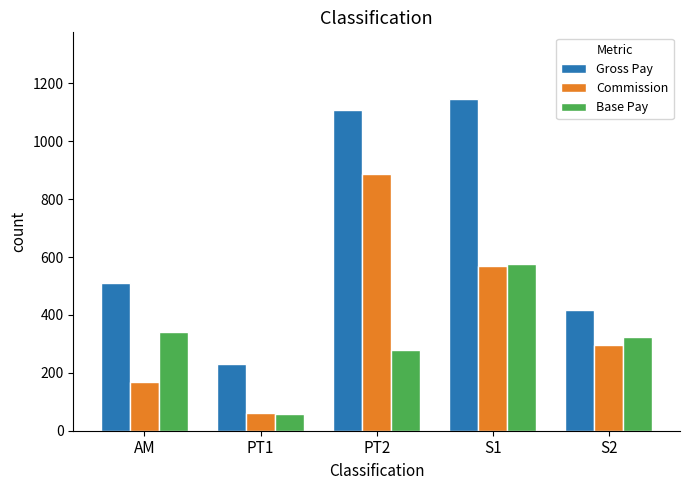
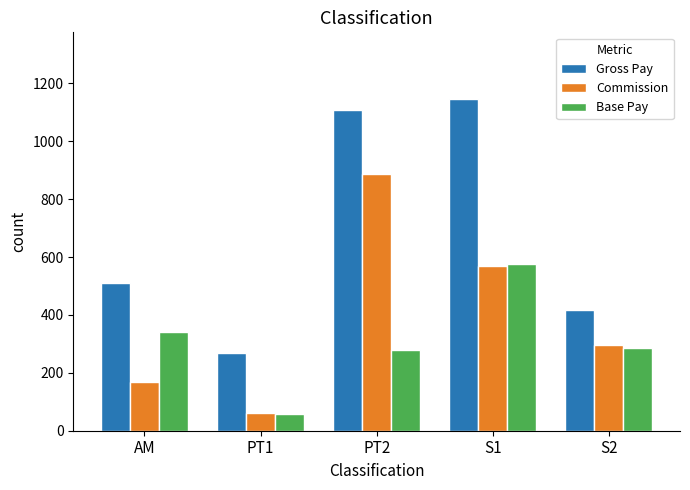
  {
    "Gross Pay": {
      "AM": 510,
-     "PT1": 230,
+     "PT1": 270,
      "PT2": 1110,
      "S1": 1150,
      "S2": 420
    },
    "Commission": {
      "AM": 170,
      "PT1": 60,
      "PT2": 890,
      "S1": 570,
      "S2": 300
    },
    "Base Pay": {
      "AM": 340,
      "PT1": 60,
      "PT2": 280,
      "S1": 580,
-     "S2": 320
+     "S2": 290
    }
  }
